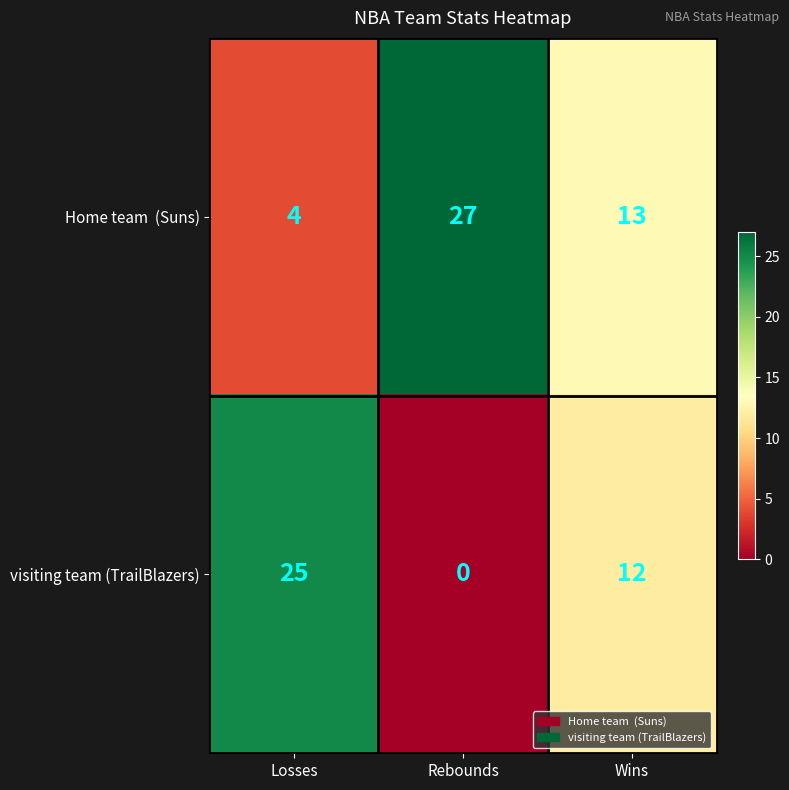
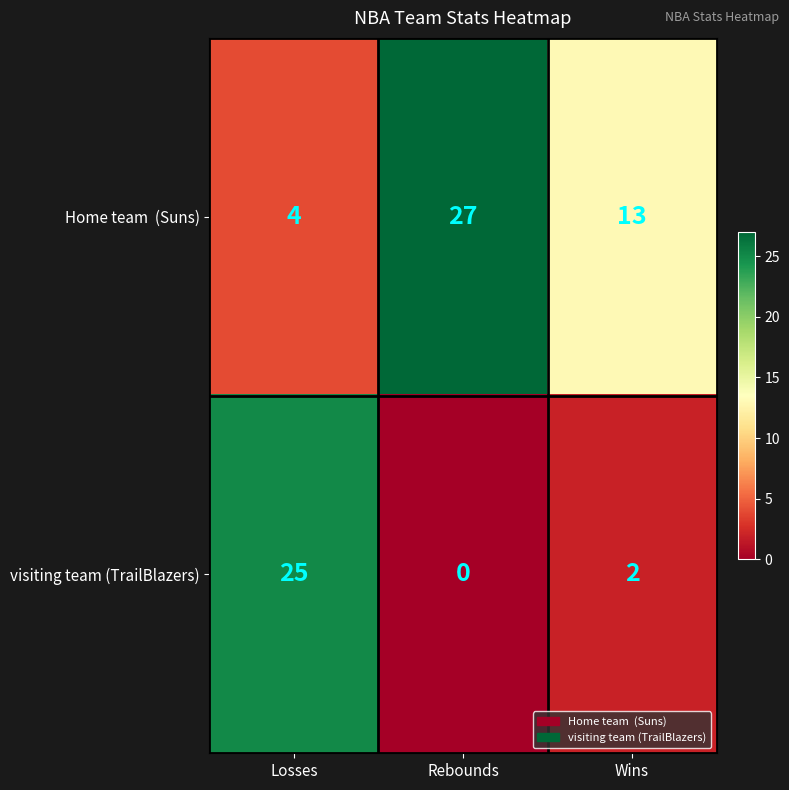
  {
    "Home team (Suns)": {
      "Losses": 4,
      "Rebounds": 27,
      "Wins": 13
    },
    "visiting team (TrailBlazers)": {
      "Losses": 25,
      "Rebounds": 0,
-     "Wins": 12
+     "Wins": 2
    }
  }
